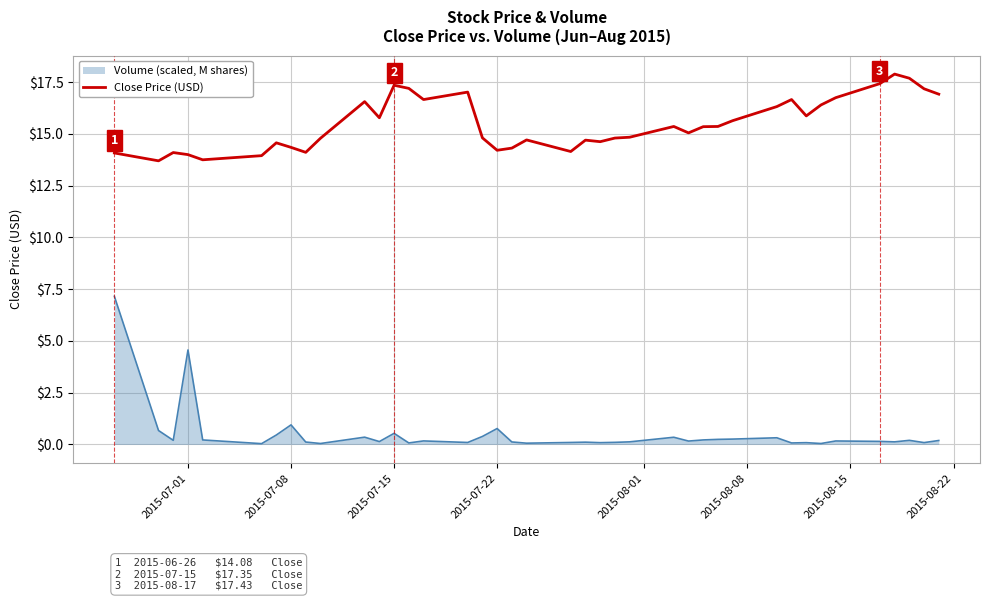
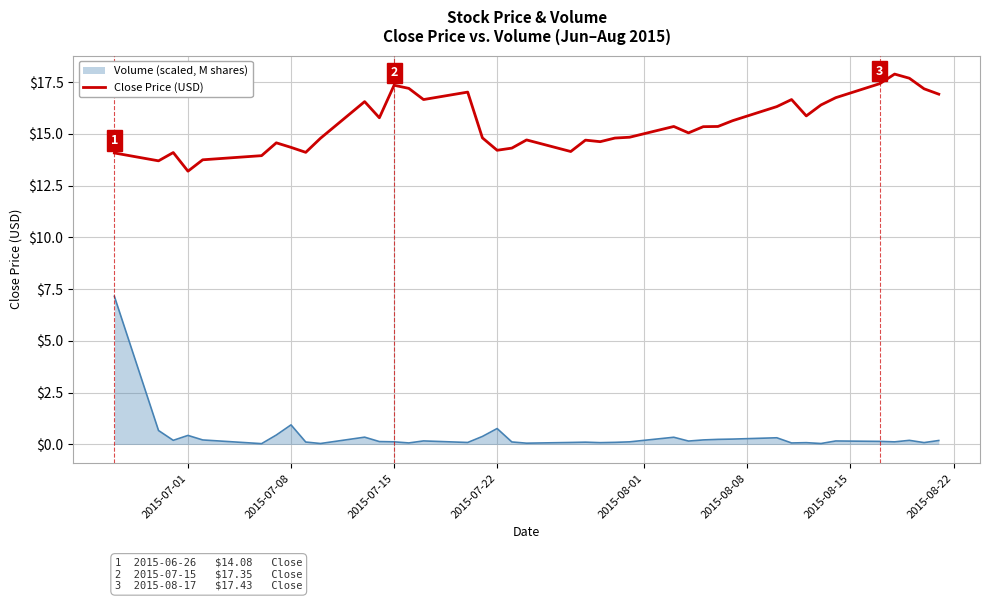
  {
    "Volume (scaled, M shares)": {
-     "2015-07-01": "$4.6",
+     "2015-07-01": "$0.4",
      "2015-07-08": "$0.9",
-     "2015-07-15": "$0.5",
+     "2015-07-15": "$0.1",
      "2015-07-22": "$0.8"
    },
    "Close Price (USD)": {
-     "2015-07-01": "$14.0",
+     "2015-07-01": "$13.2",
      "2015-07-08": "$14.4",
      "2015-07-22": "$14.2"
    }
  }
